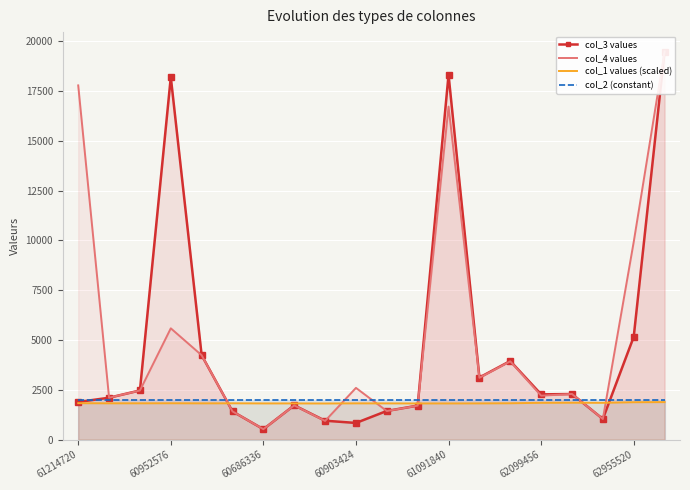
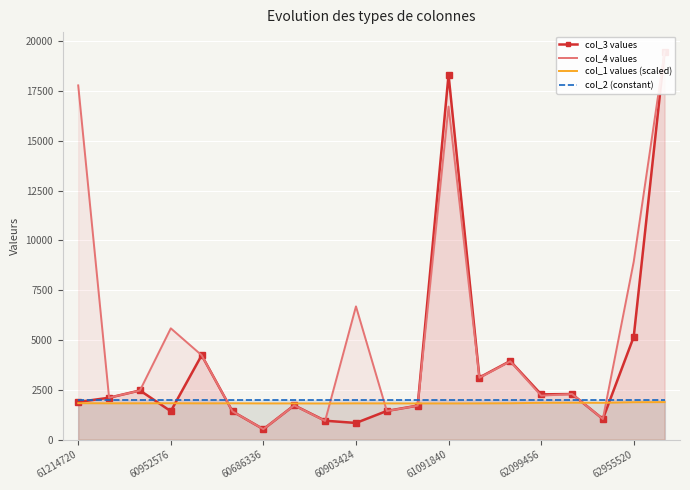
  {
    "col_3 values": {
-     "60952576": 18200,
+     "60952576": 1400,
      "60903424": 800,
      "61091840": 18300,
      "62955520": 5200
    },
    "col_4 values": {
      "61214720": 17800,
      "60952576": 5600,
-     "60903424": 2600,
+     "60903424": 6700,
      "61091840": 16700,
-     "62955520": 9900
+     "62955520": 8900
    },
    "col_1 values (scaled)": {
      "60952576": 1800,
      "60686336": 1800,
      "60903424": 1800,
      "61091840": 1800,
      "62099456": 1800,
      "62955520": 1900
    },
    "col_2 (constant)": {
      "60952576": 2000,
      "60686336": 2000,
      "60903424": 2000,
      "61091840": 2000,
      "62099456": 2000,
      "62955520": 2000
    }
  }
